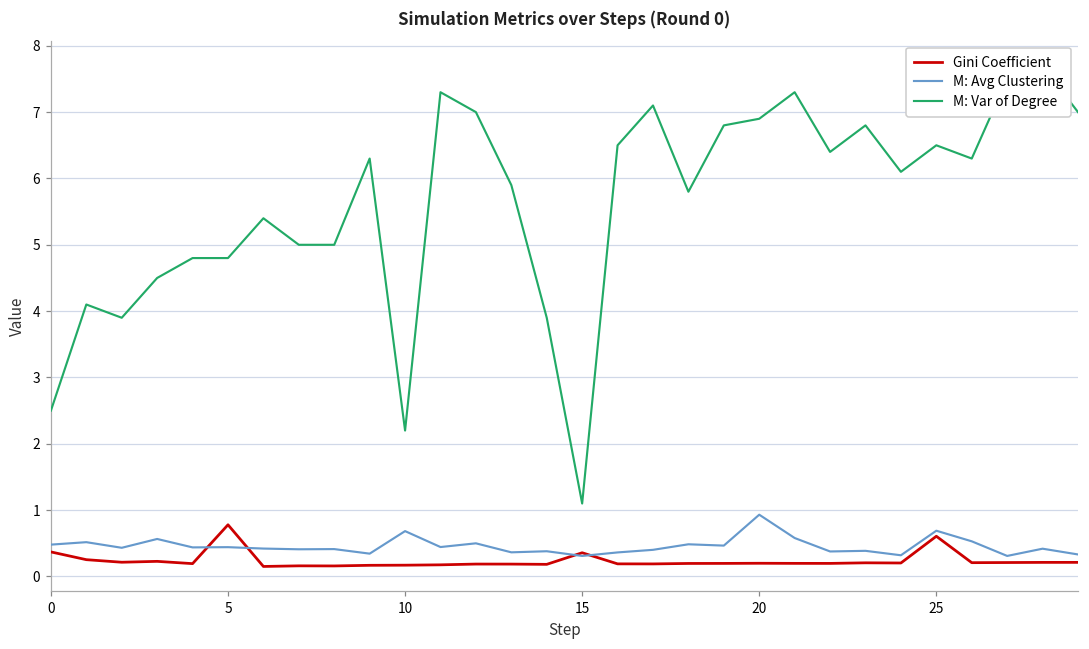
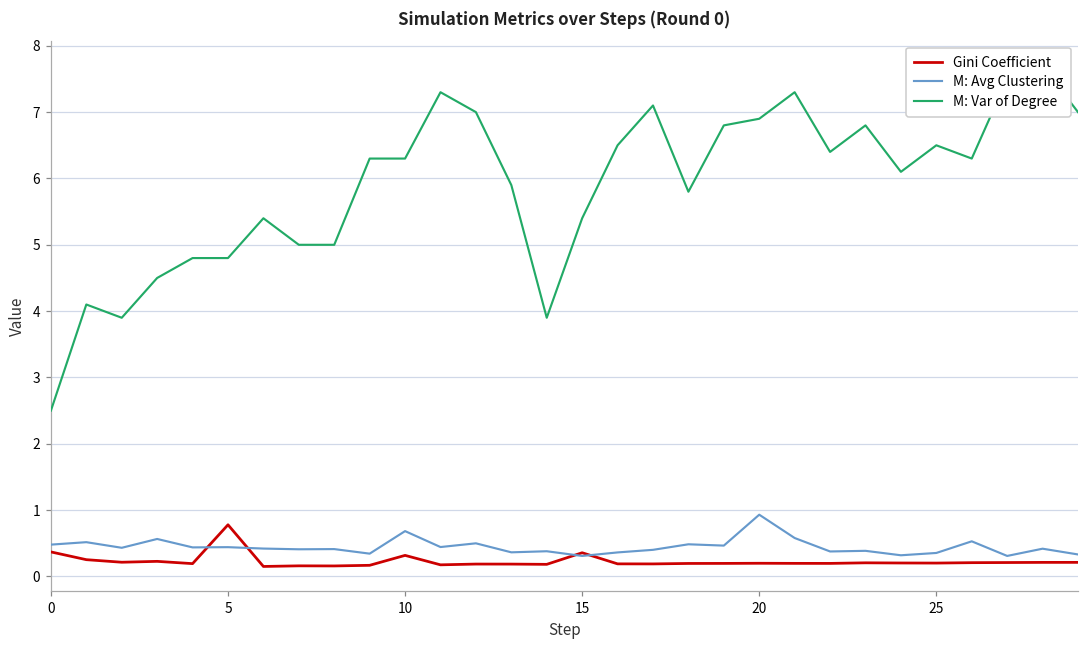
  {
    "Gini Coefficient": {
      "0": 0.4,
      "5": 0.8,
-     "10": 0.2,
+     "10": 0.3,
      "15": 0.4,
      "20": 0.2,
-     "25": 0.6
+     "25": 0.2
    },
    "M: Avg Clustering": {
      "0": 0.5,
      "5": 0.4,
      "10": 0.7,
      "15": 0.3,
      "20": 0.9,
-     "25": 0.7
+     "25": 0.4
    },
    "M: Var of Degree": {
      "0": 2.5,
      "5": 4.8,
-     "10": 2.2,
-     "15": 1.1,
+     "10": 6.3,
+     "15": 5.4,
      "20": 6.9,
      "25": 6.5
    }
  }
